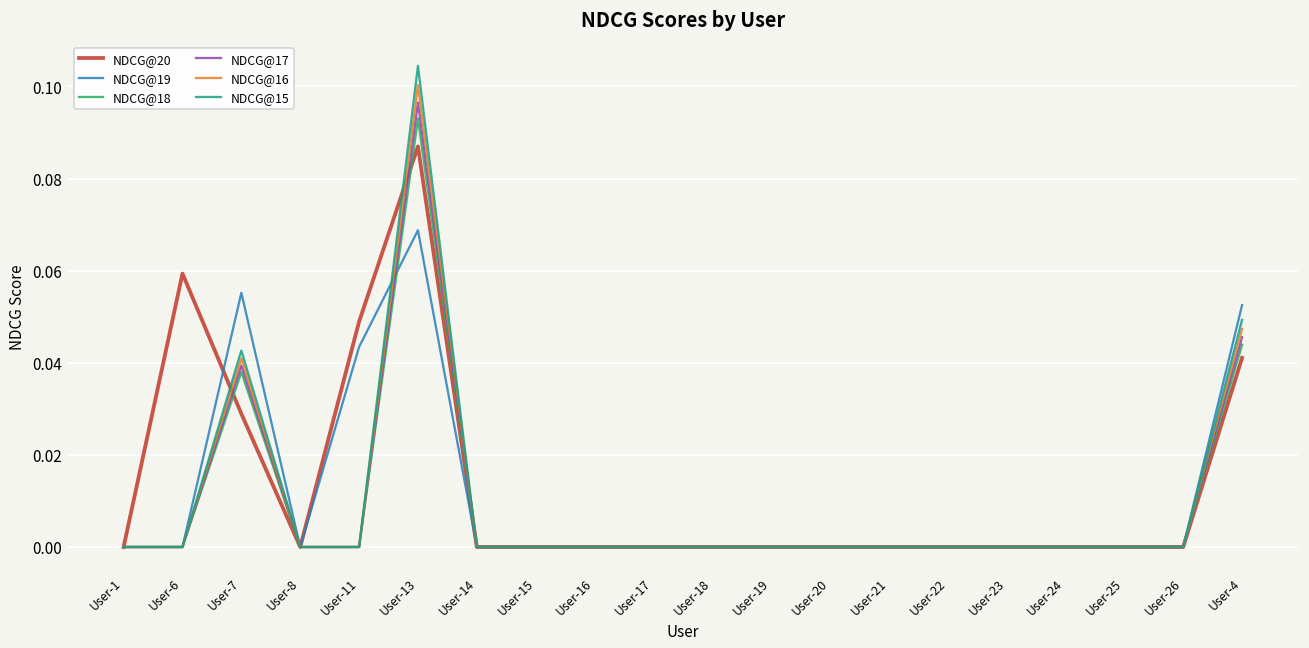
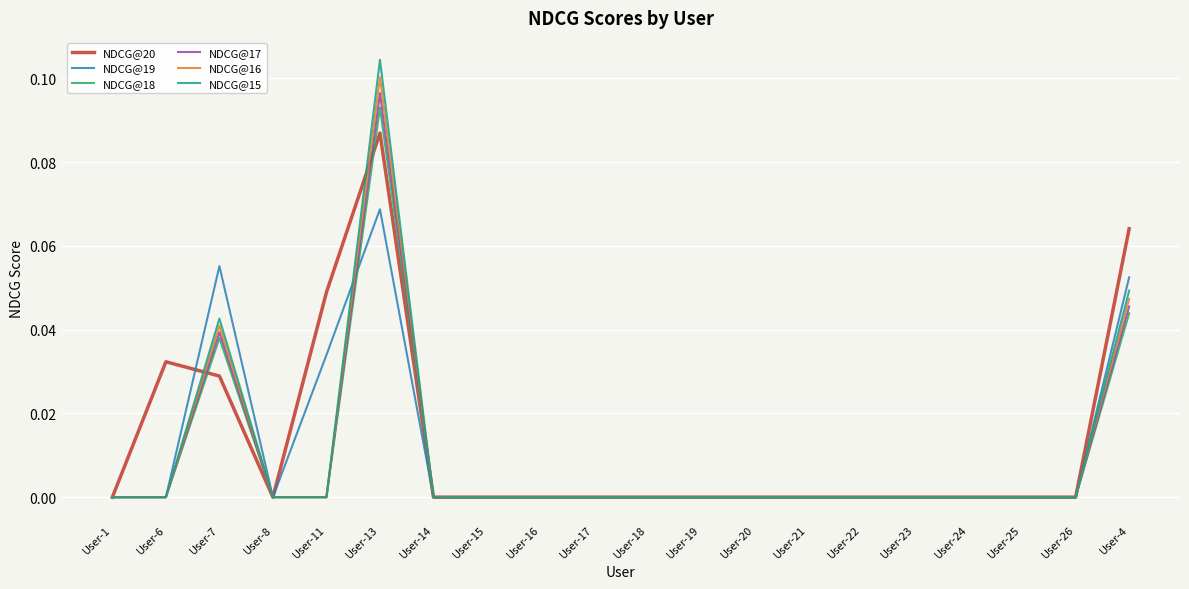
  {
    "NDCG@20": {
-     "User-6": 0.059,
+     "User-6": 0.032,
      "User-7": 0.029,
      "User-11": 0.049,
      "User-13": 0.087,
-     "User-4": 0.041
+     "User-4": 0.064
    },
    "NDCG@19": {
      "User-7": 0.055,
-     "User-11": 0.043,
+     "User-11": 0.034,
      "User-13": 0.069,
      "User-4": 0.053
    },
    "NDCG@17": {
      "User-7": 0.039,
      "User-13": 0.096,
      "User-4": 0.046
    },
    "NDCG@16": {
      "User-7": 0.041,
      "User-13": 0.100,
      "User-4": 0.047
    }
  }
